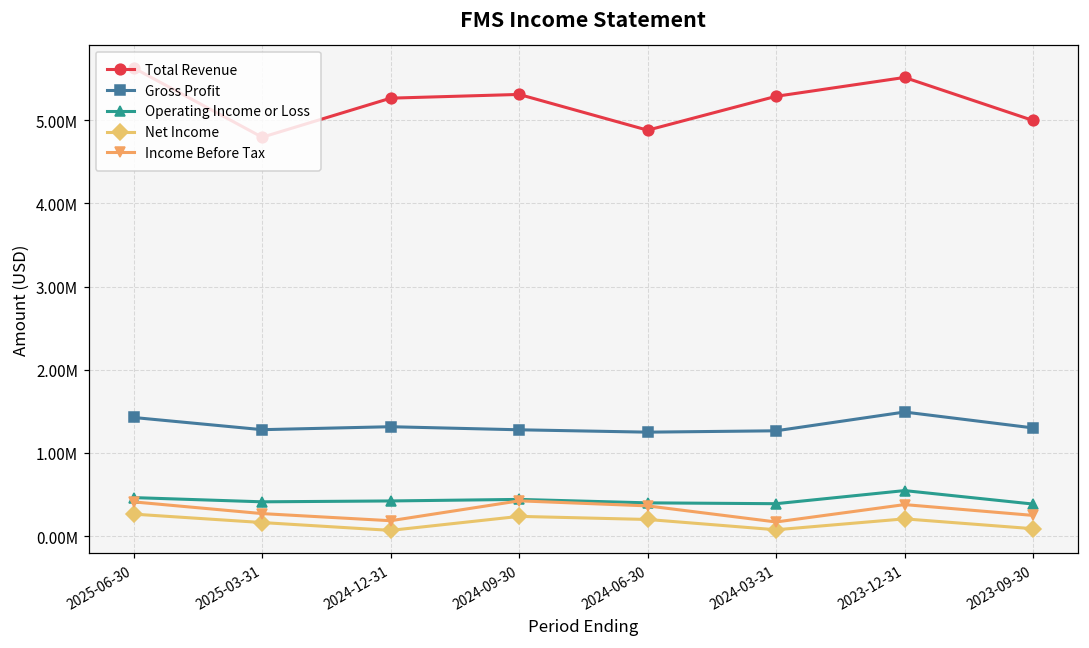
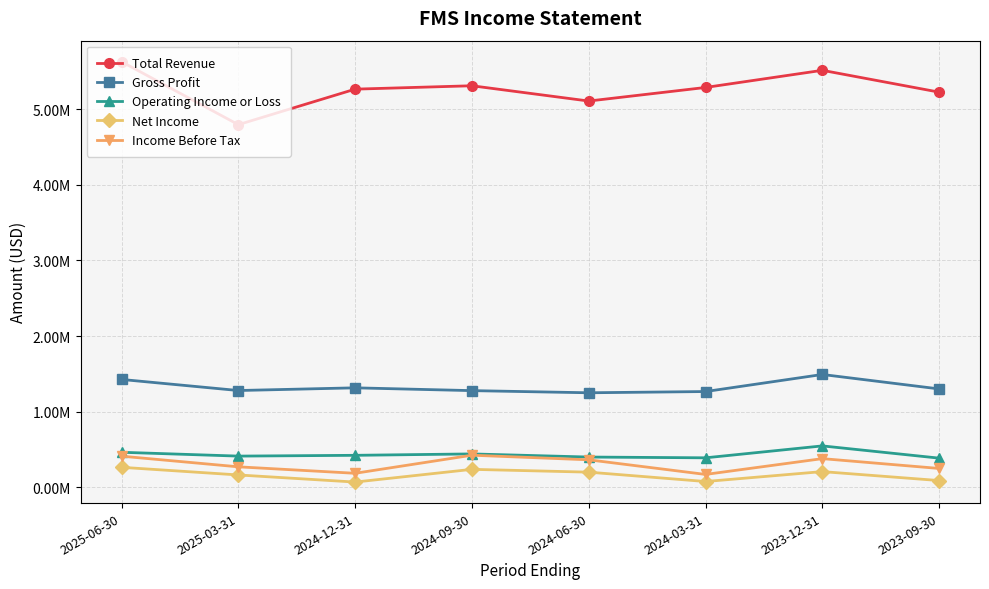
  {
    "Total Revenue": {
      "2024-12-31": 5300000,
      "2024-09-30": 5300000,
-     "2024-06-30": 4900000,
+     "2024-06-30": 5100000,
      "2024-03-31": 5300000,
      "2023-12-31": 5500000,
-     "2023-09-30": 5000000
+     "2023-09-30": 5200000
    }
  }
